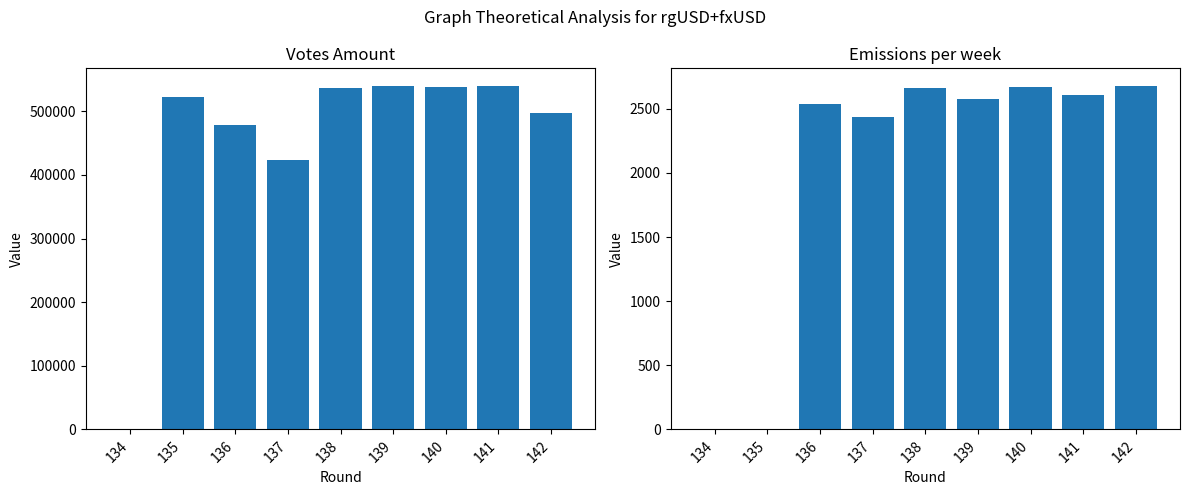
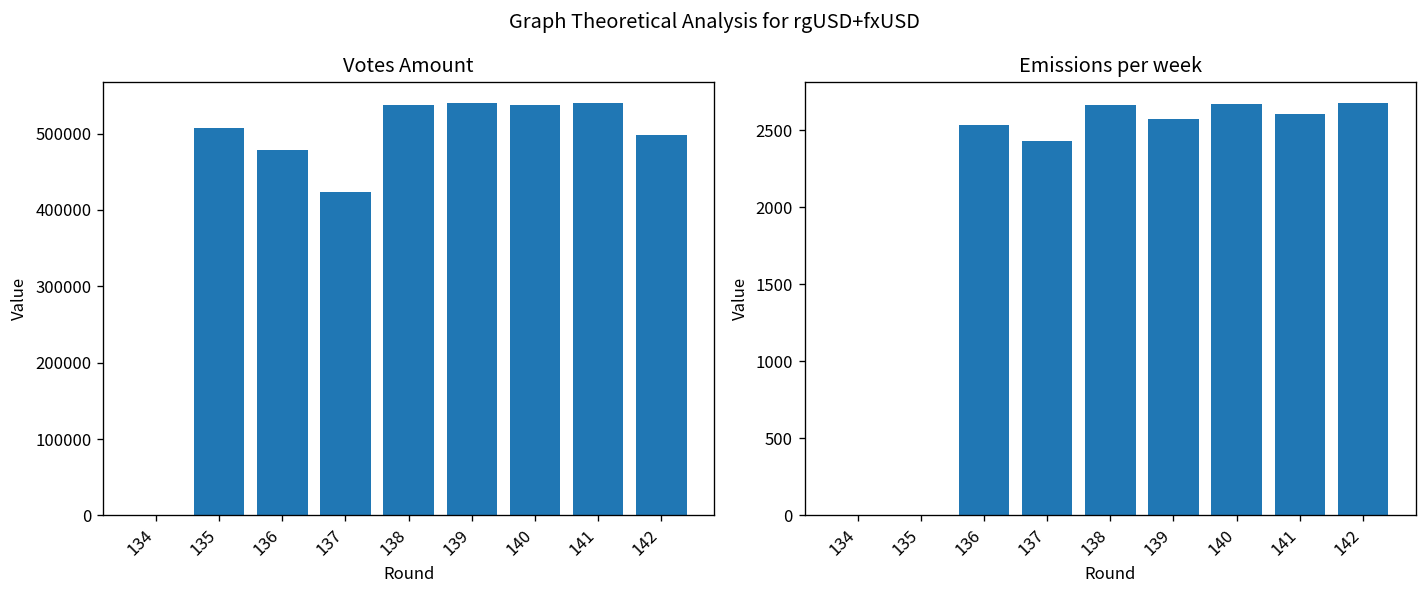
  {
    "Votes Amount": {
      "134": 0,
-     "135": 520000,
+     "135": 510000,
      "136": 480000,
      "137": 420000,
      "138": 540000,
      "139": 540000,
      "140": 540000,
      "141": 540000,
      "142": 500000
    },
    "Emissions per week": {
      "134": 0,
      "135": 0,
      "136": 2540,
      "137": 2430,
      "138": 2670,
      "139": 2570,
      "140": 2670,
      "141": 2610,
      "142": 2680
    }
  }
